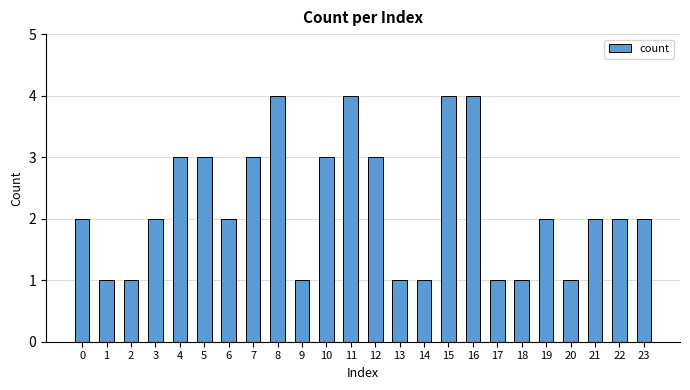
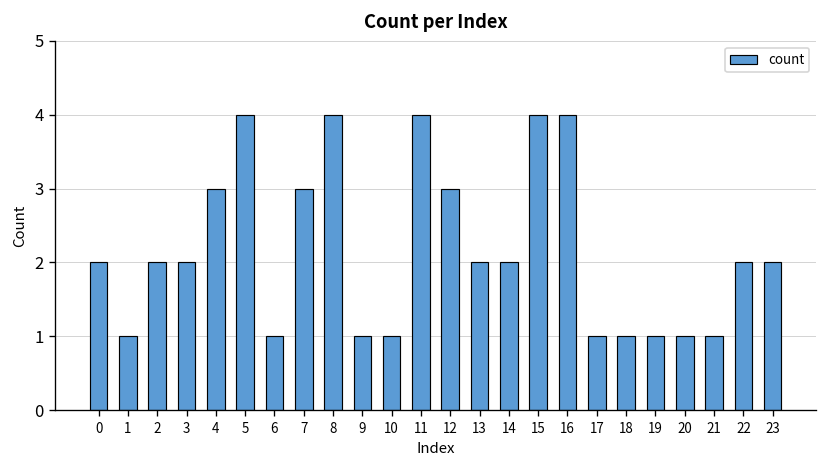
  {
    "0": 2,
    "1": 1,
-   "2": 1,
+   "2": 2,
    "3": 2,
    "4": 3,
-   "5": 3,
-   "6": 2,
+   "5": 4,
+   "6": 1,
    "7": 3,
    "8": 4,
    "9": 1,
-   "10": 3,
+   "10": 1,
    "11": 4,
    "12": 3,
-   "13": 1,
-   "14": 1,
+   "13": 2,
+   "14": 2,
    "15": 4,
    "16": 4,
    "17": 1,
    "18": 1,
-   "19": 2,
+   "19": 1,
    "20": 1,
-   "21": 2,
+   "21": 1,
    "22": 2,
    "23": 2
  }
